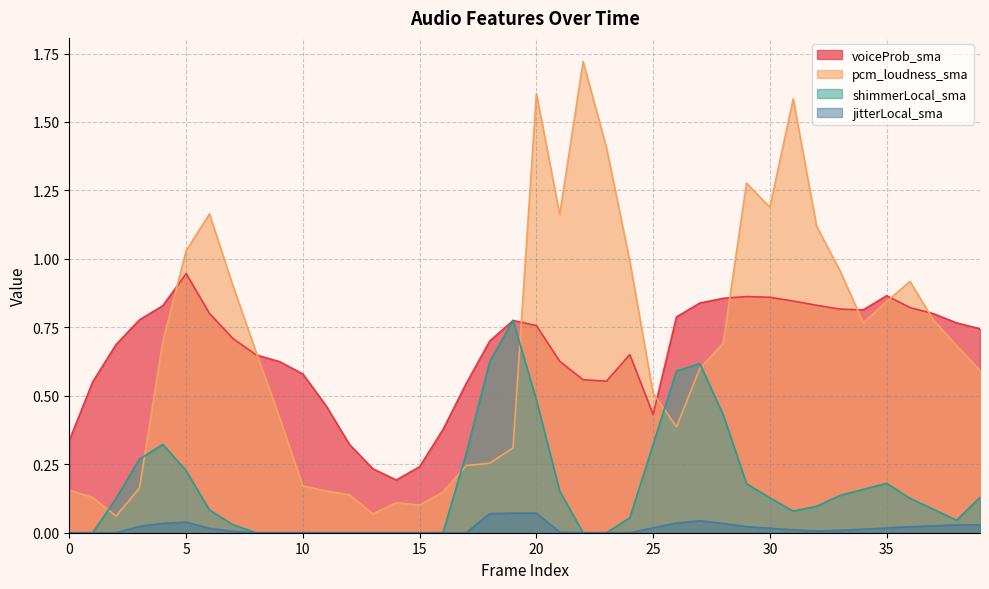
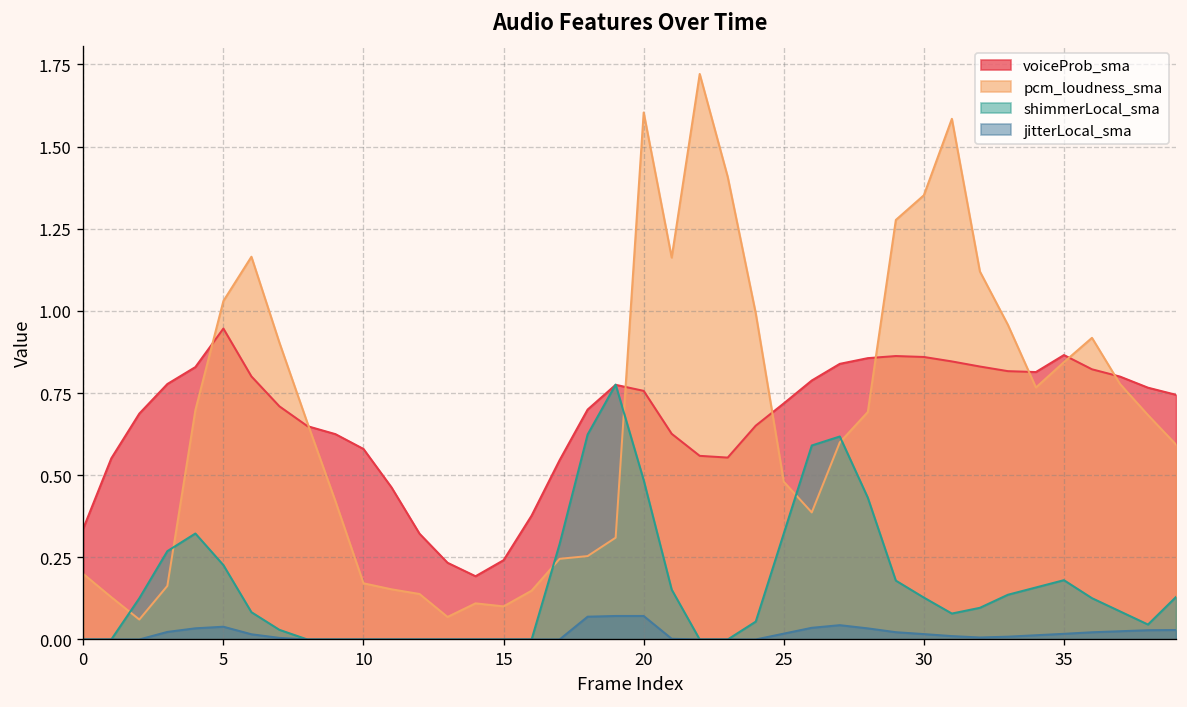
  {
    "voiceProb_sma": {
      "0": 0.34,
      "5": 0.95,
      "10": 0.58,
      "15": 0.24,
      "20": 0.76,
-     "25": 0.43,
+     "25": 0.72,
      "30": 0.86,
      "35": 0.87
    },
    "pcm_loudness_sma": {
-     "0": 0.15,
+     "0": 0.20,
      "5": 1.03,
      "10": 0.17,
      "15": 0.10,
      "20": 1.60,
-     "25": 0.51,
-     "30": 1.19,
+     "25": 0.48,
+     "30": 1.35,
      "35": 0.84
    }
  }
